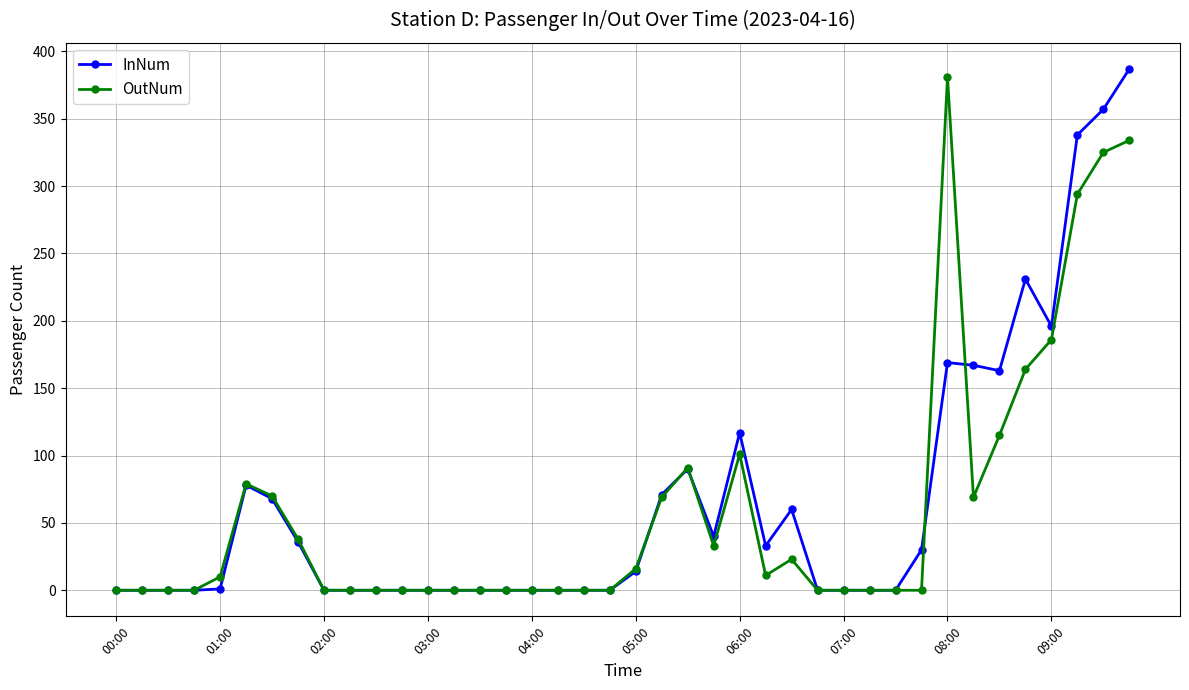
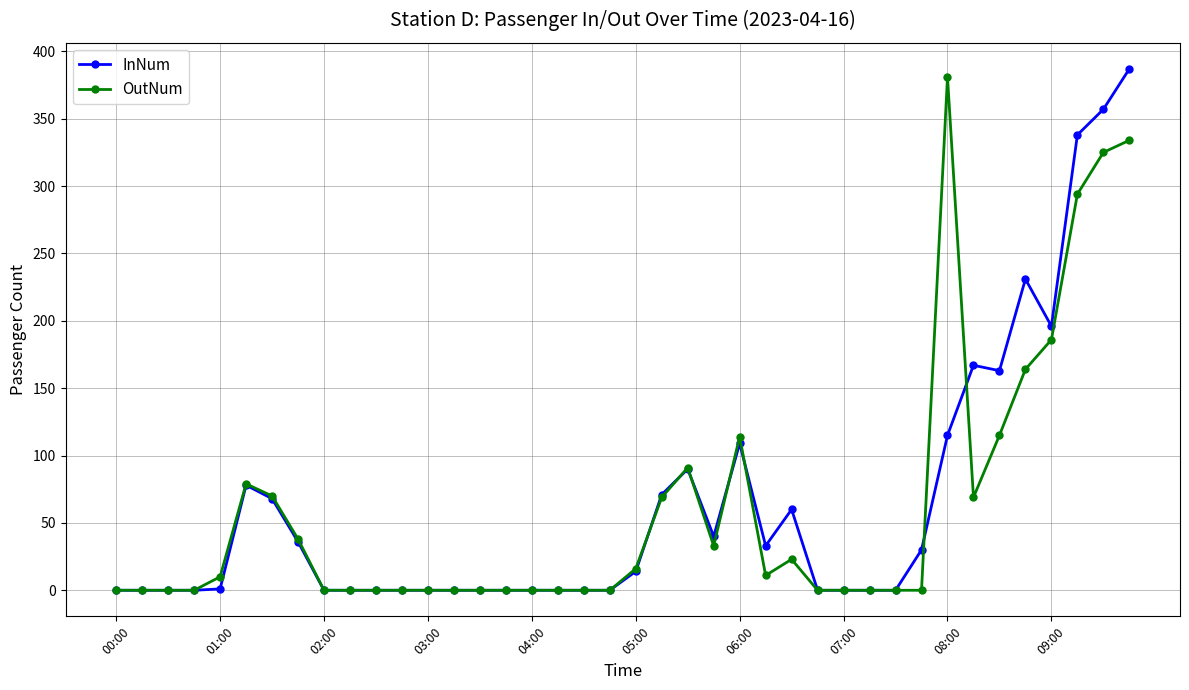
  {
    "InNum": {
      "01:00": 1,
      "05:00": 14,
-     "06:00": 117,
-     "08:00": 169,
+     "06:00": 109,
+     "08:00": 115,
      "09:00": 196
    },
    "OutNum": {
      "01:00": 10,
      "05:00": 16,
-     "06:00": 101,
+     "06:00": 114,
      "08:00": 381,
      "09:00": 186
    }
  }
